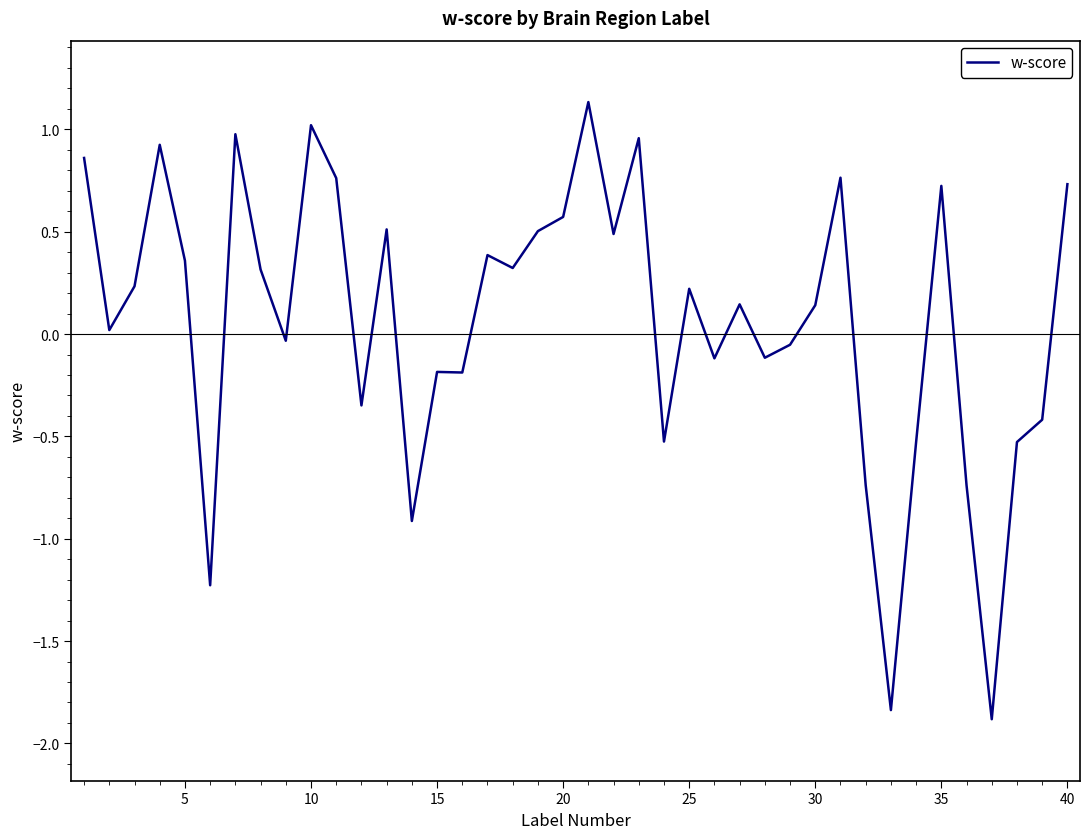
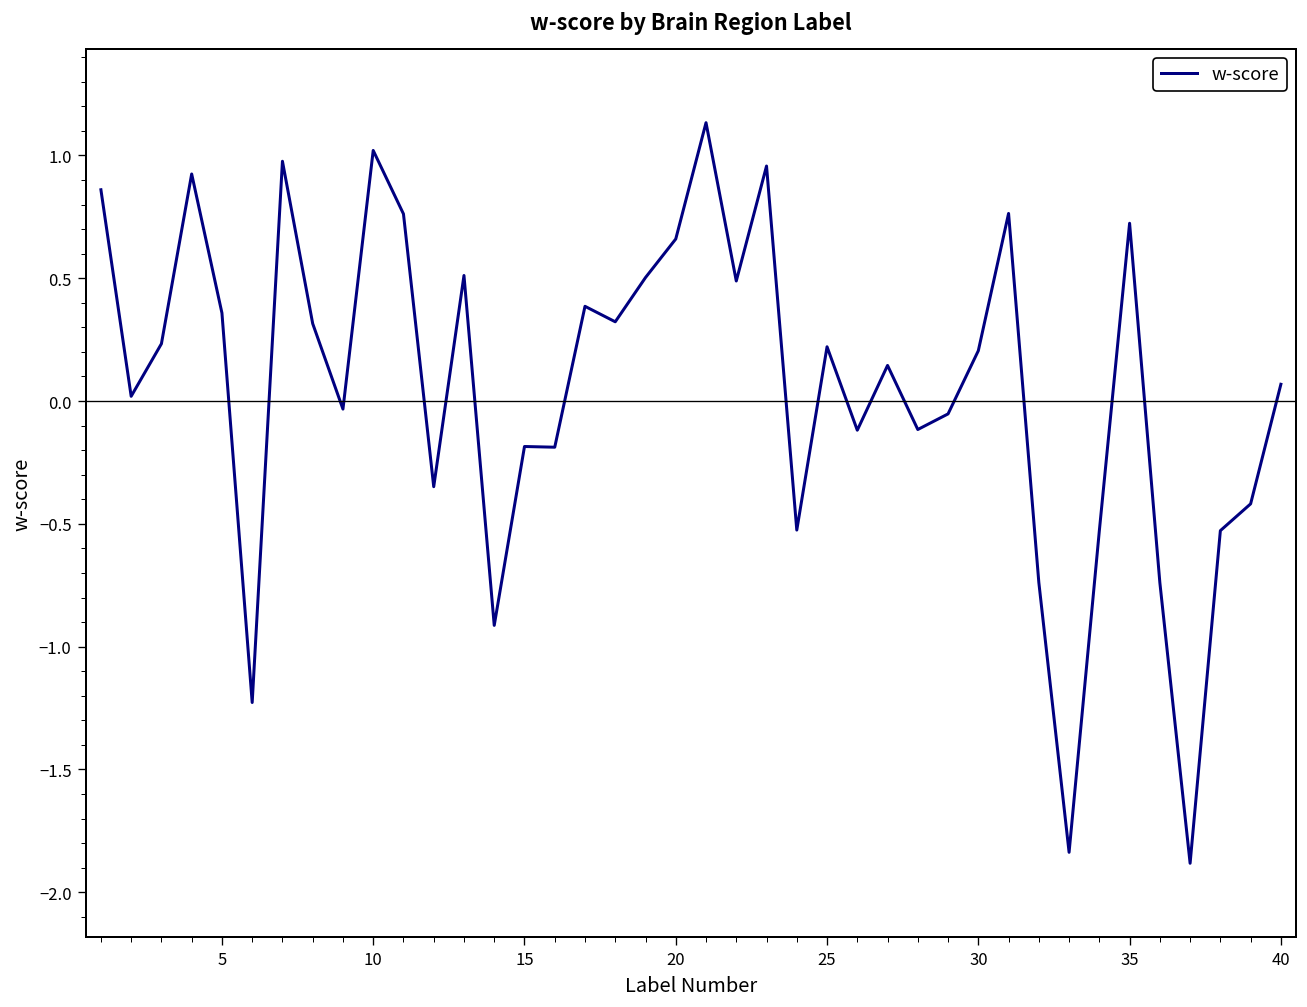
  {
    "5": 0.36,
    "10": 1.02,
    "15": -0.19,
-   "20": 0.57,
+   "20": 0.66,
    "25": 0.22,
-   "30": 0.14,
+   "30": 0.20,
    "35": 0.72,
-   "40": 0.73
+   "40": 0.07
  }
